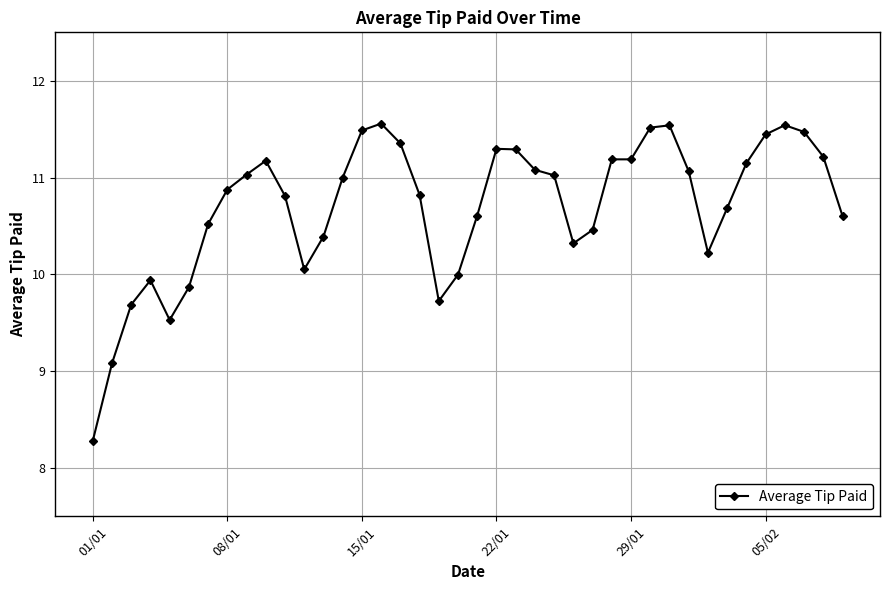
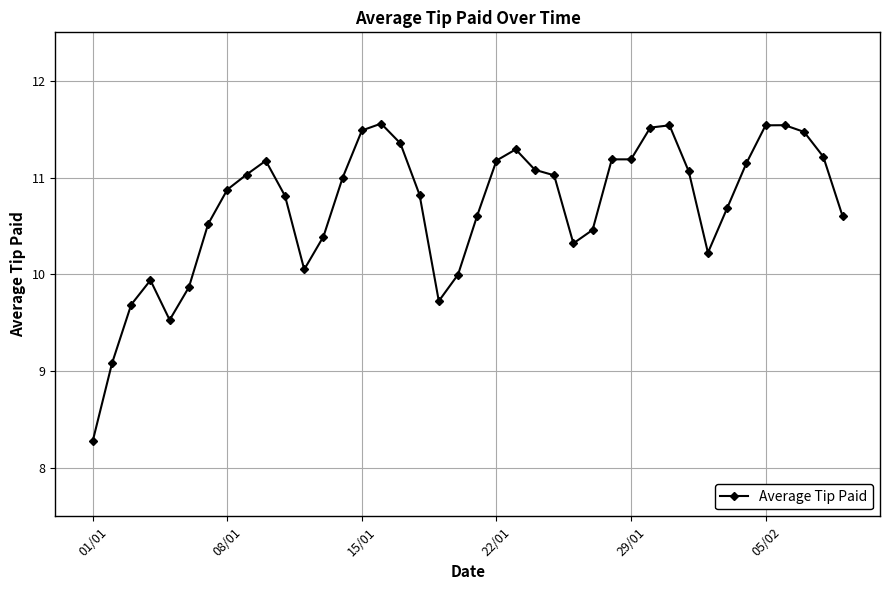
  {
    "01/01": 8.3,
    "08/01": 10.9,
    "15/01": 11.5,
-   "22/01": 11.3,
+   "22/01": 11.2,
    "29/01": 11.2,
-   "05/02": 11.4
+   "05/02": 11.5
  }
